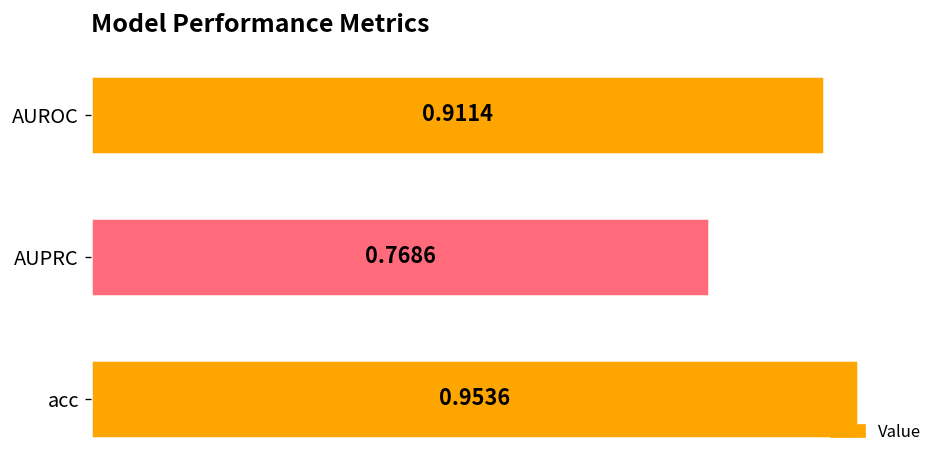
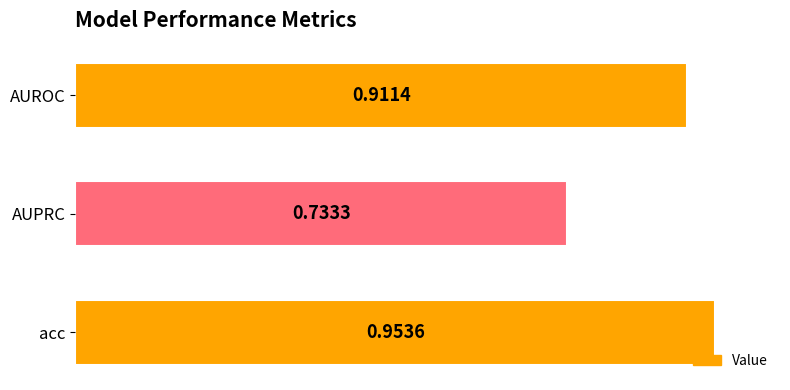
  {
    "AUROC": 0.9114,
-   "AUPRC": 0.7686,
+   "AUPRC": 0.7333,
    "acc": 0.9536
  }
